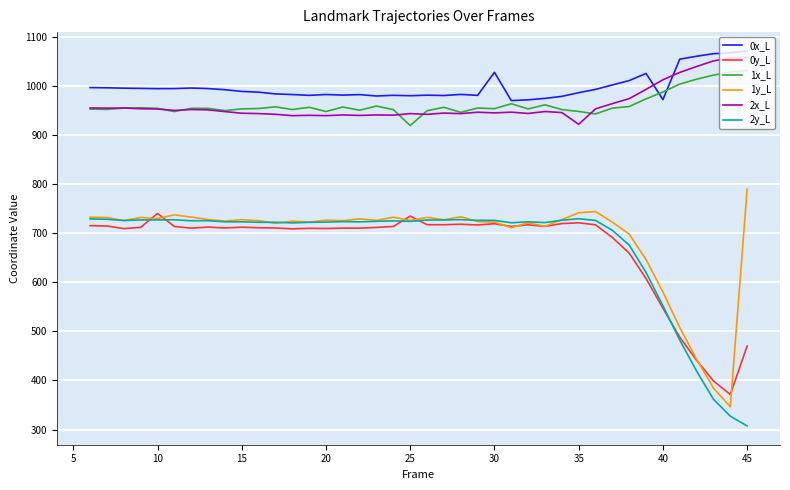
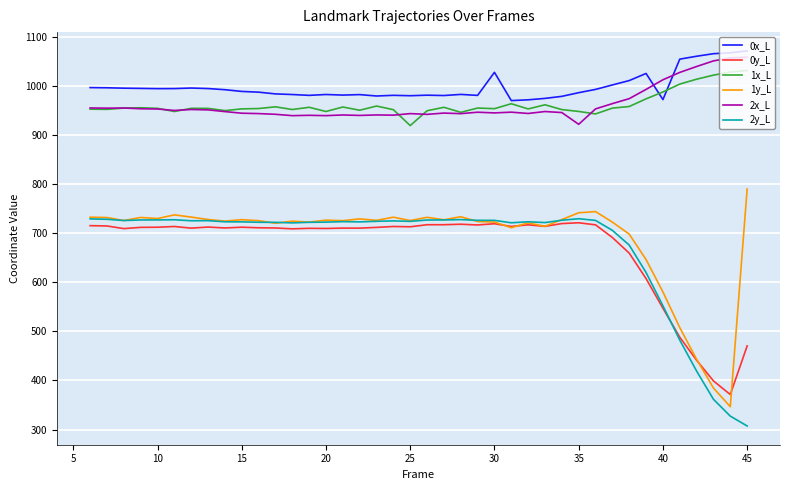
  {
    "0x_L": {
      "10": 990,
      "15": 990,
      "20": 980,
      "25": 980,
      "30": 1030,
      "35": 990,
      "40": 970
    },
    "0y_L": {
-     "10": 740,
+     "10": 710,
      "15": 710,
      "20": 710,
-     "25": 740,
+     "25": 710,
      "35": 720,
      "45": 470
    },
    "1x_L": {
      "15": 950,
      "20": 950,
      "25": 920,
      "30": 950,
      "35": 950,
      "40": 990
    },
    "1y_L": {
      "35": 740,
      "40": 580,
      "45": 790
    },
    "2x_L": {
      "15": 940,
      "20": 940,
      "25": 940,
      "30": 950,
      "35": 920,
      "40": 1010
    },
    "2y_L": {
      "35": 730,
      "45": 310
    }
  }
